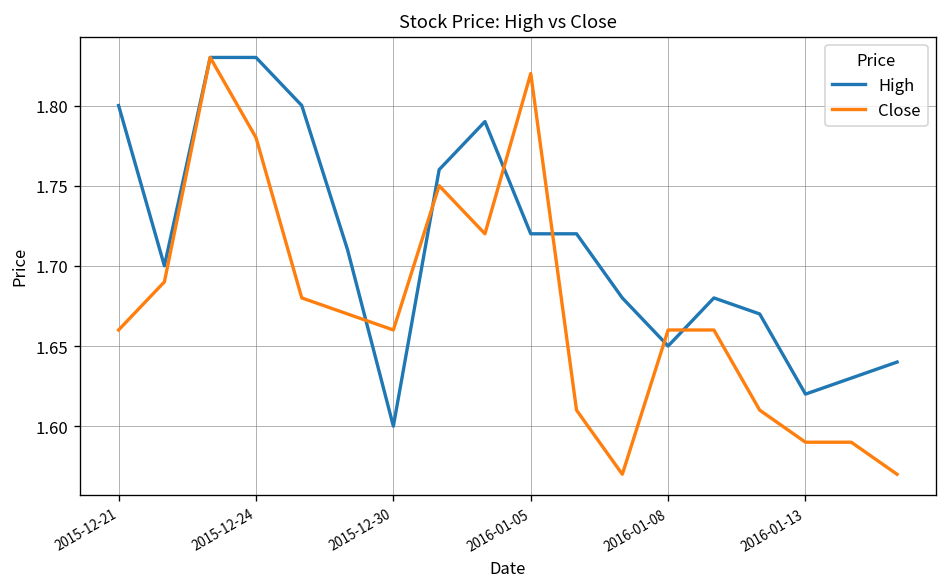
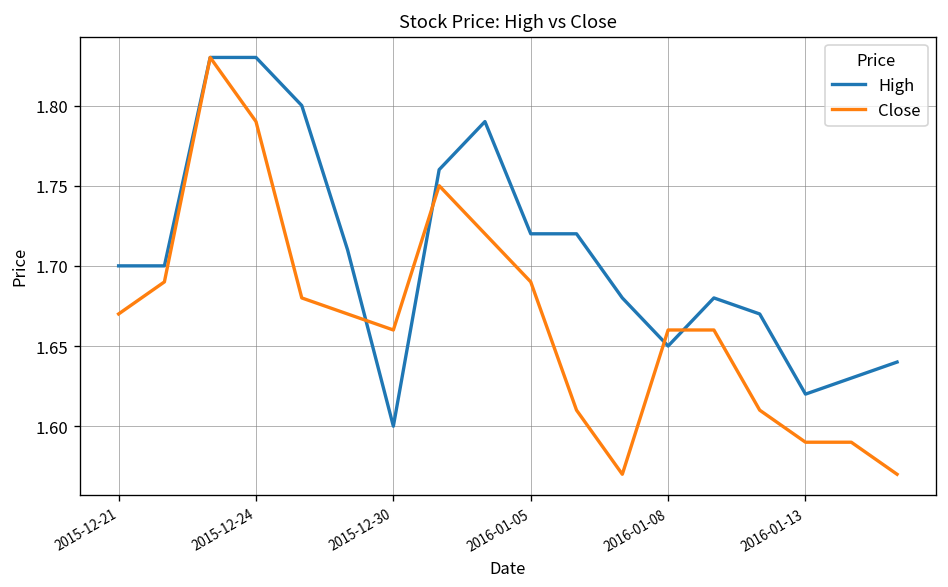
  {
    "High": {
-     "2015-12-21": 1.8,
+     "2015-12-21": 1.7,
      "2015-12-24": 1.830,
      "2015-12-30": 1.6,
      "2016-01-05": 1.720,
      "2016-01-08": 1.650,
      "2016-01-13": 1.620
    },
    "Close": {
-     "2015-12-21": 1.66,
-     "2015-12-24": 1.78,
+     "2015-12-21": 1.67,
+     "2015-12-24": 1.79,
      "2015-12-30": 1.66,
-     "2016-01-05": 1.82,
+     "2016-01-05": 1.69,
      "2016-01-08": 1.66,
      "2016-01-13": 1.59
    }
  }
